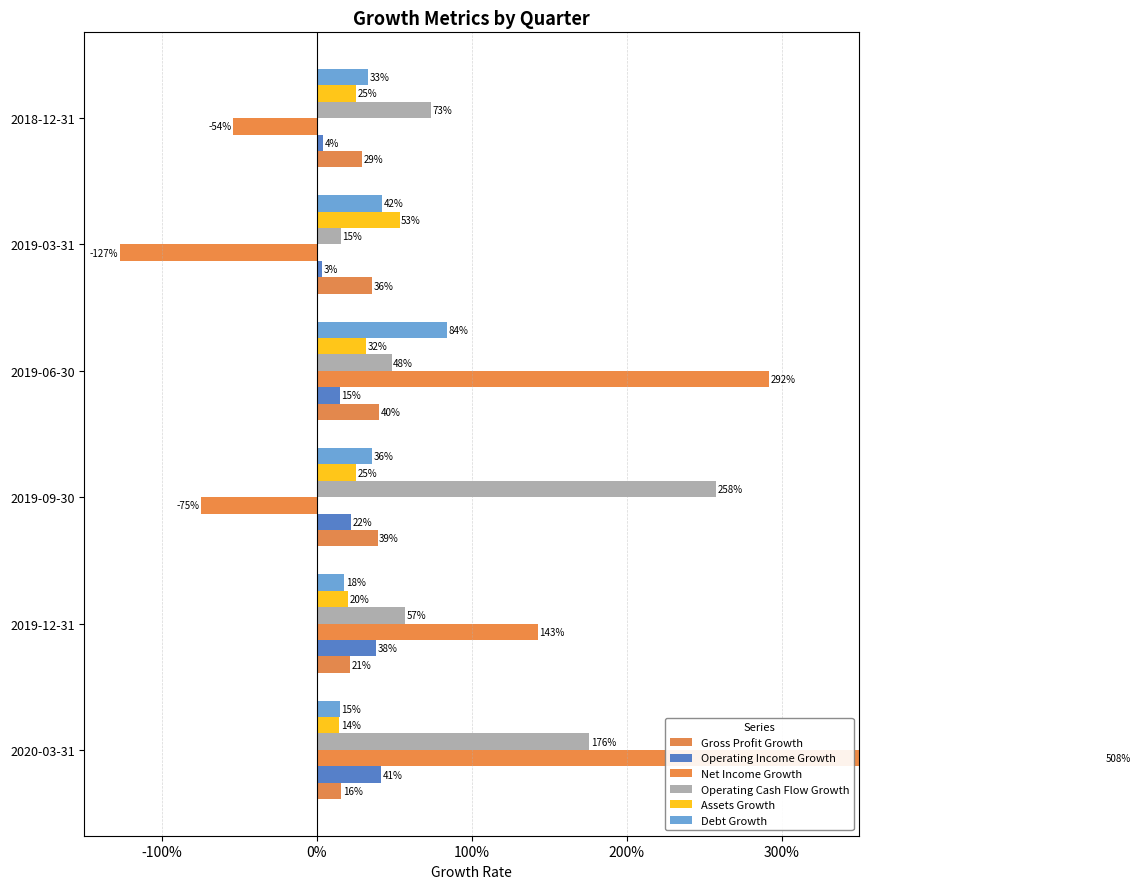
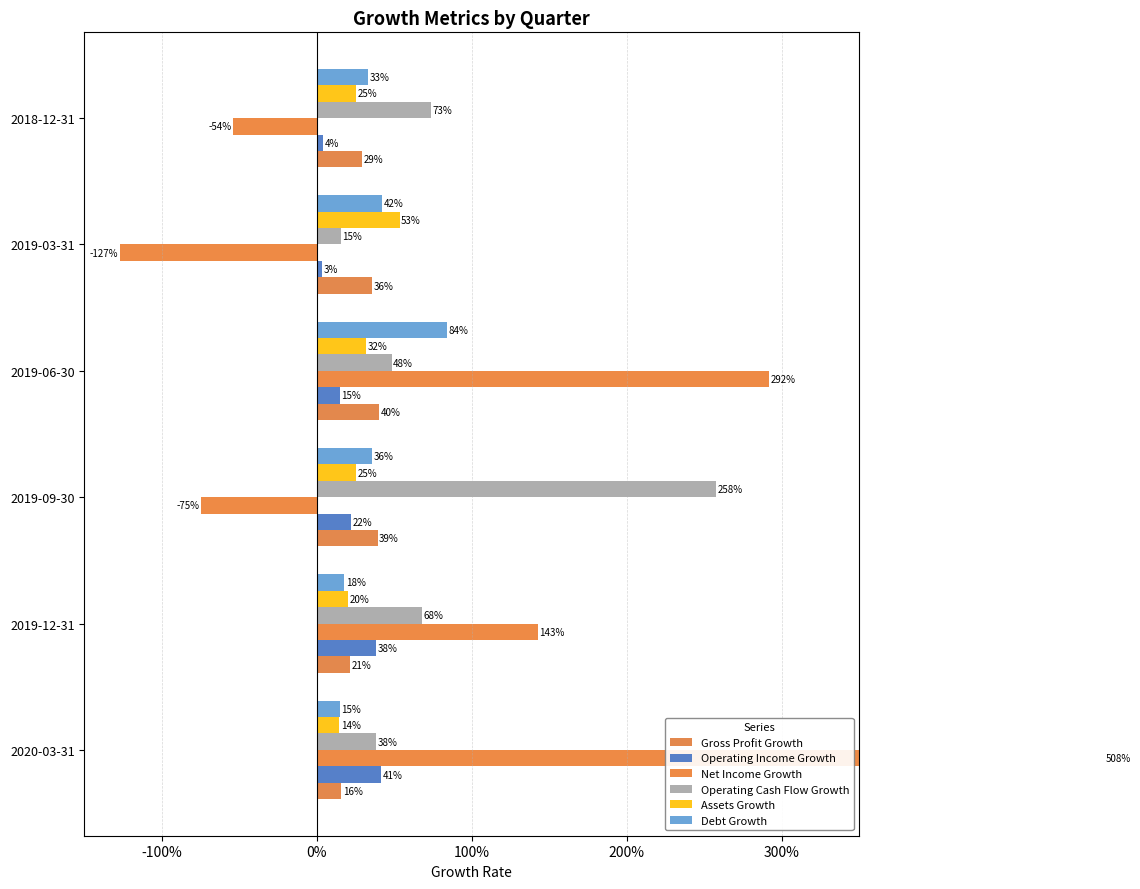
  {
    "Operating Cash Flow Growth": {
      "2018-12-31": "73%",
      "2019-03-31": "15%",
      "2019-06-30": "48%",
      "2019-09-30": "258%",
-     "2019-12-31": "57%",
-     "2020-03-31": "176%"
+     "2019-12-31": "68%",
+     "2020-03-31": "38%"
    },
    "Assets Growth": {
      "2018-12-31": "25%",
      "2019-03-31": "53%",
      "2019-06-30": "32%",
      "2019-09-30": "25%",
      "2019-12-31": "20%",
      "2020-03-31": "14%"
    }
  }
